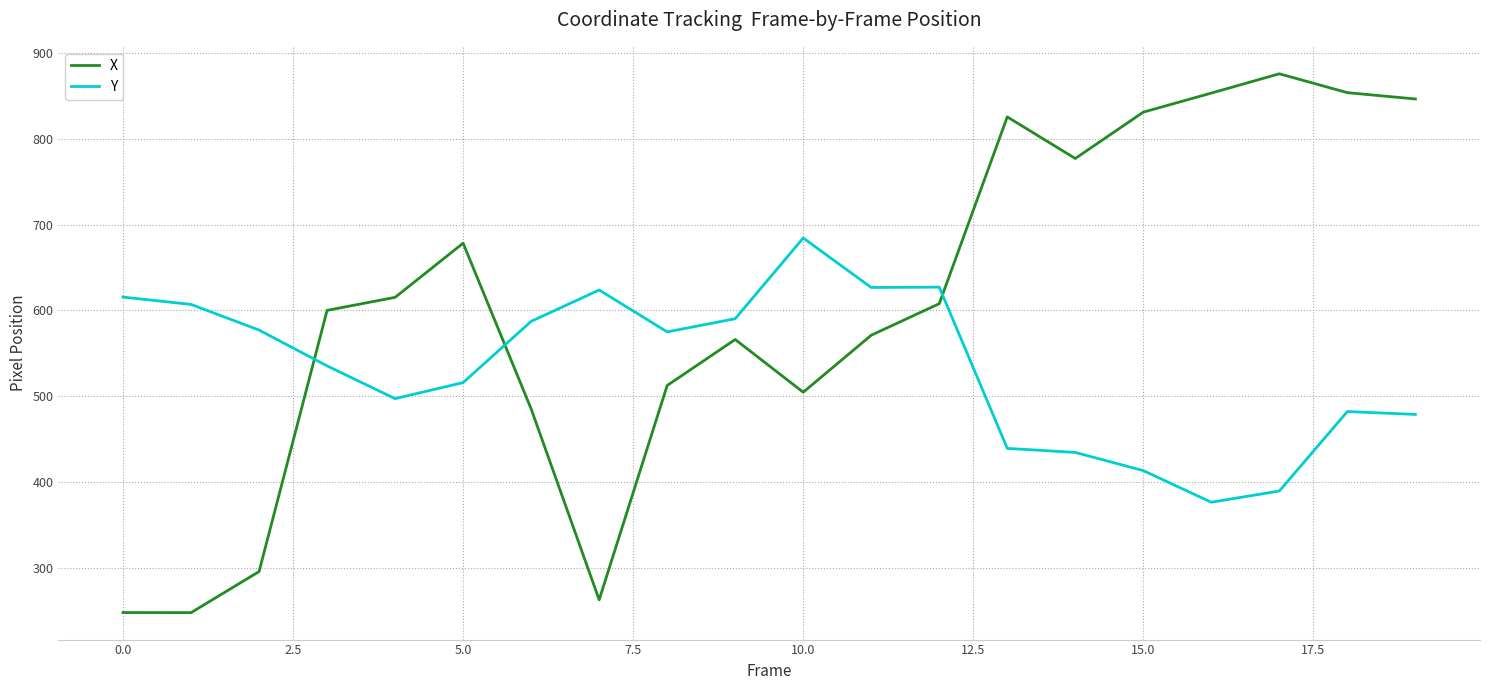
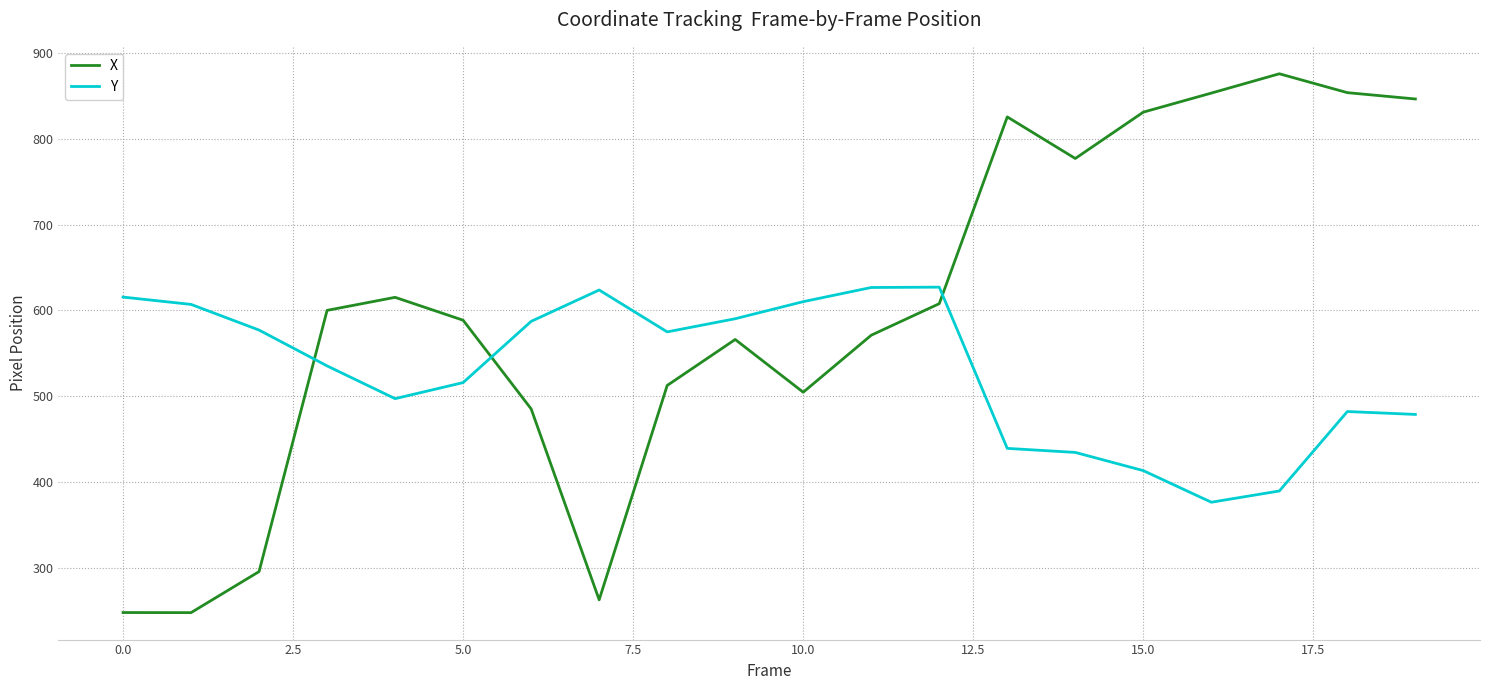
  {
    "X": {
      "0.0": 250,
-     "5.0": 680,
+     "5.0": 590,
      "10.0": 500,
      "15.0": 830
    },
    "Y": {
      "0.0": 620,
      "5.0": 520,
-     "10.0": 680,
+     "10.0": 610,
      "15.0": 410
    }
  }
